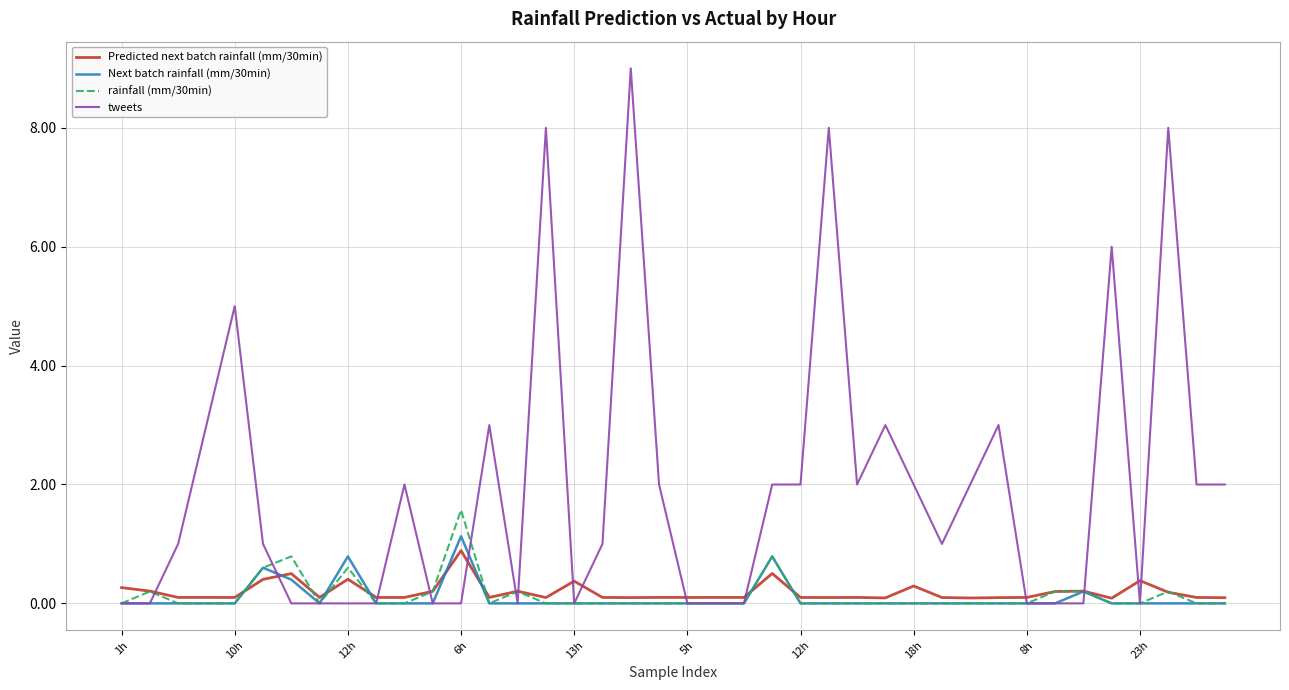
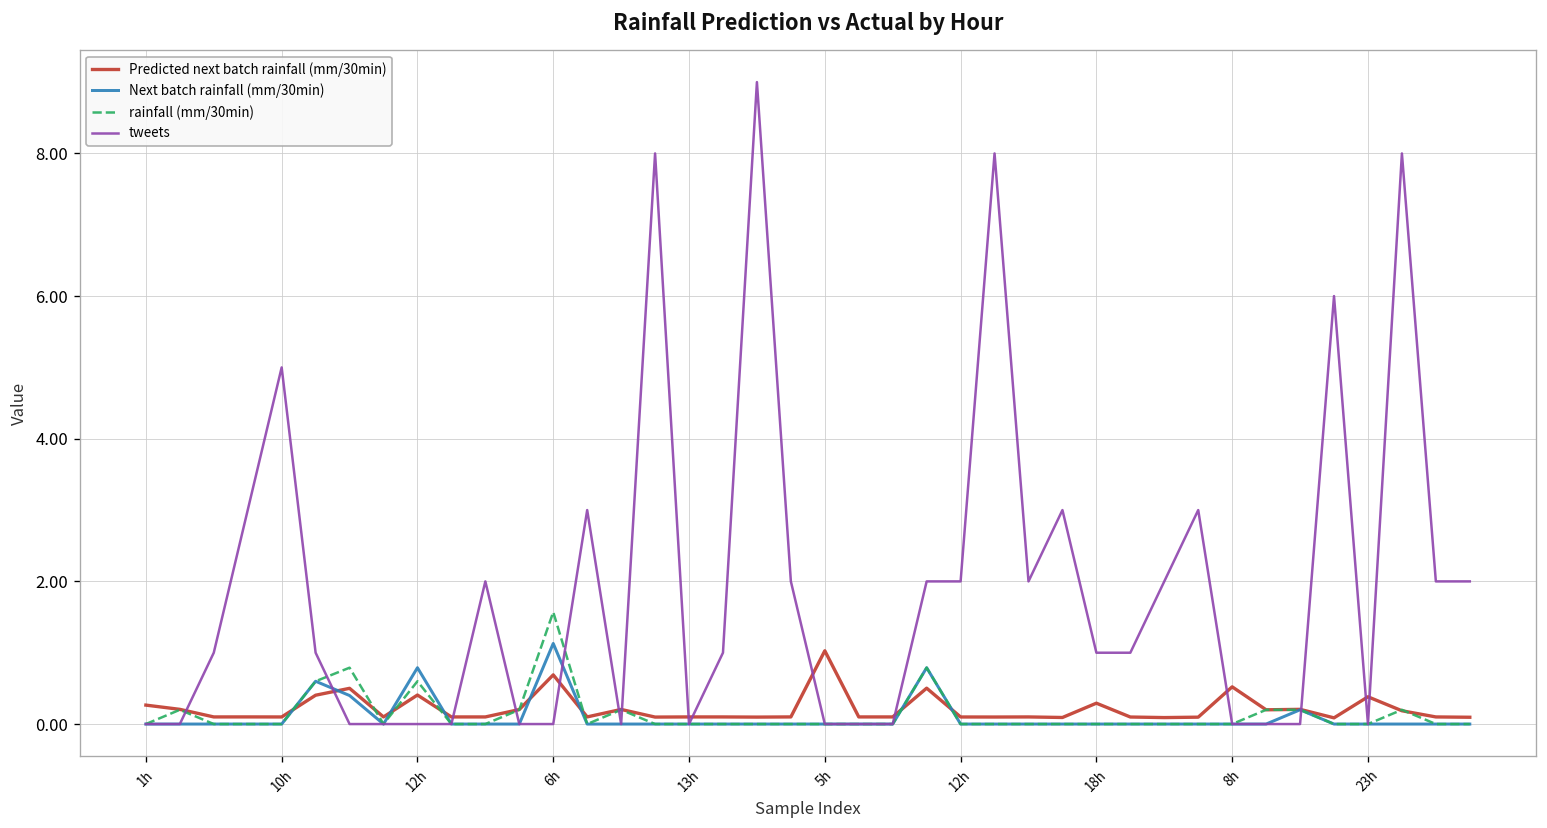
  {
    "Predicted next batch rainfall (mm/30min)": {
      "1h": 0.3,
      "10h": 0.1,
-     "6h": 0.9,
-     "13h": 0.4,
-     "5h": 0.1,
+     "6h": 0.7,
+     "13h": 0.1,
+     "5h": 1.0,
      "18h": 0.3,
-     "8h": 0.1,
+     "8h": 0.5,
      "23h": 0.4
    },
    "Next batch rainfall (mm/30min)": {
      "6h": 1.1
    },
    "rainfall (mm/30min)": {
      "6h": 1.6
    },
    "tweets": {
      "10h": 5,
      "6h": 0,
-     "18h": 2
+     "18h": 1
    }
  }
